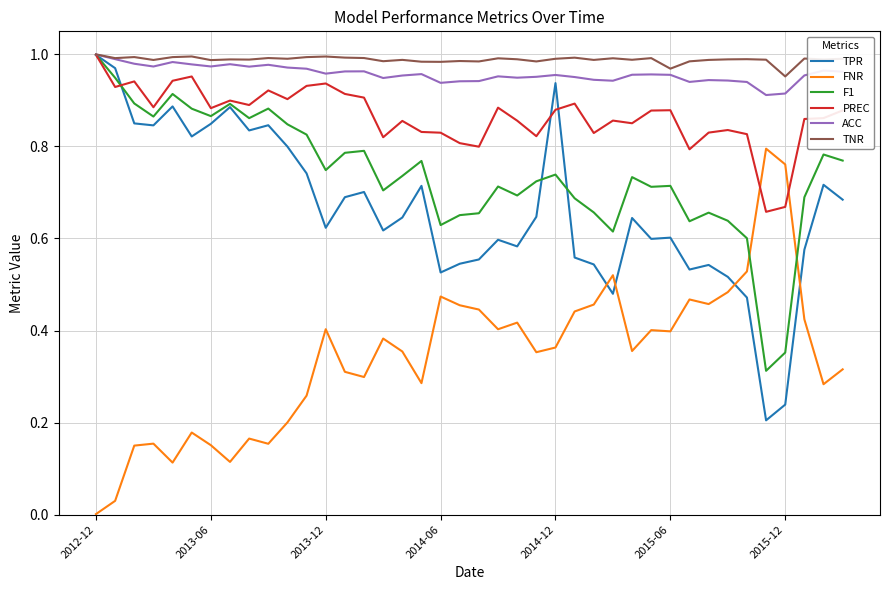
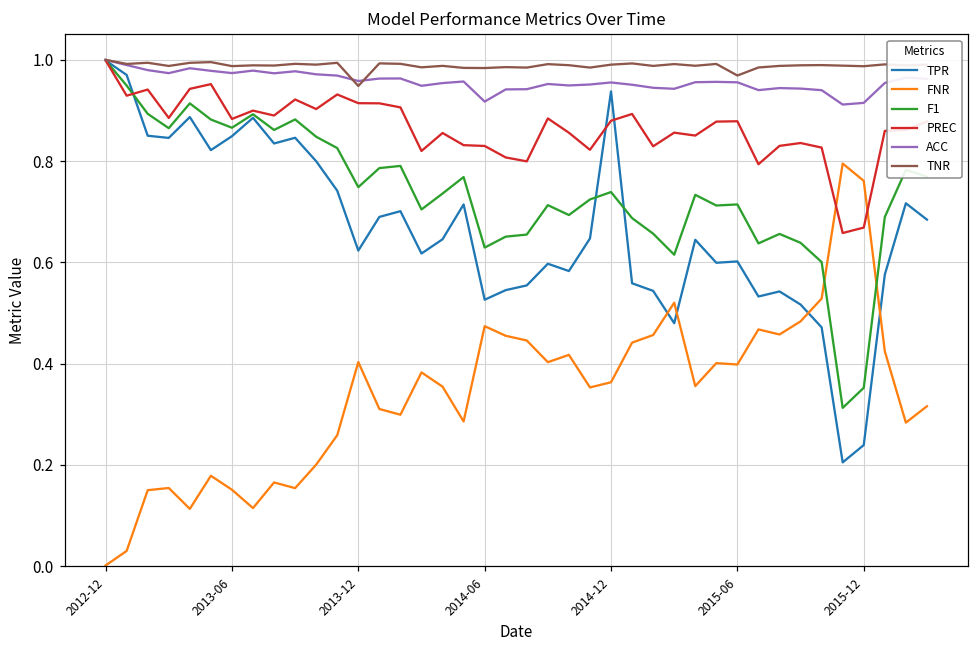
  {
    "TPR": {
      "2013-06": 0.85,
      "2013-12": 0.62,
      "2014-06": 0.53,
      "2014-12": 0.94,
      "2015-06": 0.60,
      "2015-12": 0.24
    },
    "FNR": {
      "2012-12": 0.00,
      "2013-06": 0.15,
      "2013-12": 0.40,
      "2014-06": 0.47,
      "2014-12": 0.36,
      "2015-06": 0.40,
      "2015-12": 0.76
    },
    "F1": {
      "2013-06": 0.87,
      "2013-12": 0.75,
      "2014-06": 0.63,
      "2014-12": 0.74,
      "2015-06": 0.71,
      "2015-12": 0.35
    },
    "PREC": {
      "2013-06": 0.88,
-     "2013-12": 0.94,
+     "2013-12": 0.91,
      "2014-06": 0.83,
      "2014-12": 0.88,
      "2015-06": 0.88,
      "2015-12": 0.67
    },
    "ACC": {
      "2013-06": 0.97,
      "2013-12": 0.96,
-     "2014-06": 0.94,
+     "2014-06": 0.92,
      "2014-12": 0.96,
      "2015-06": 0.96,
      "2015-12": 0.91
    },
    "TNR": {
      "2013-06": 0.99,
-     "2013-12": 1.00,
+     "2013-12": 0.95,
      "2014-06": 0.98,
      "2014-12": 0.99,
      "2015-06": 0.97,
-     "2015-12": 0.95
+     "2015-12": 0.99
    }
  }
